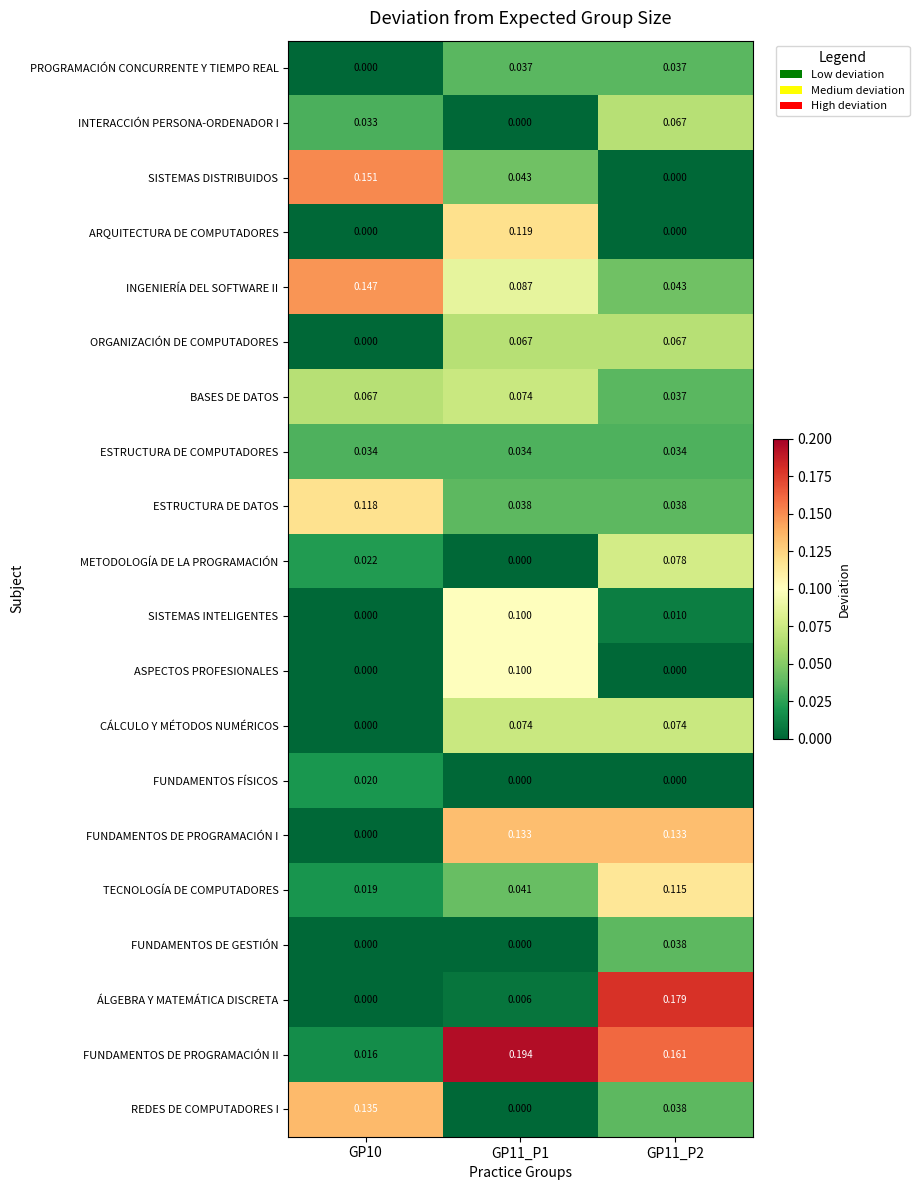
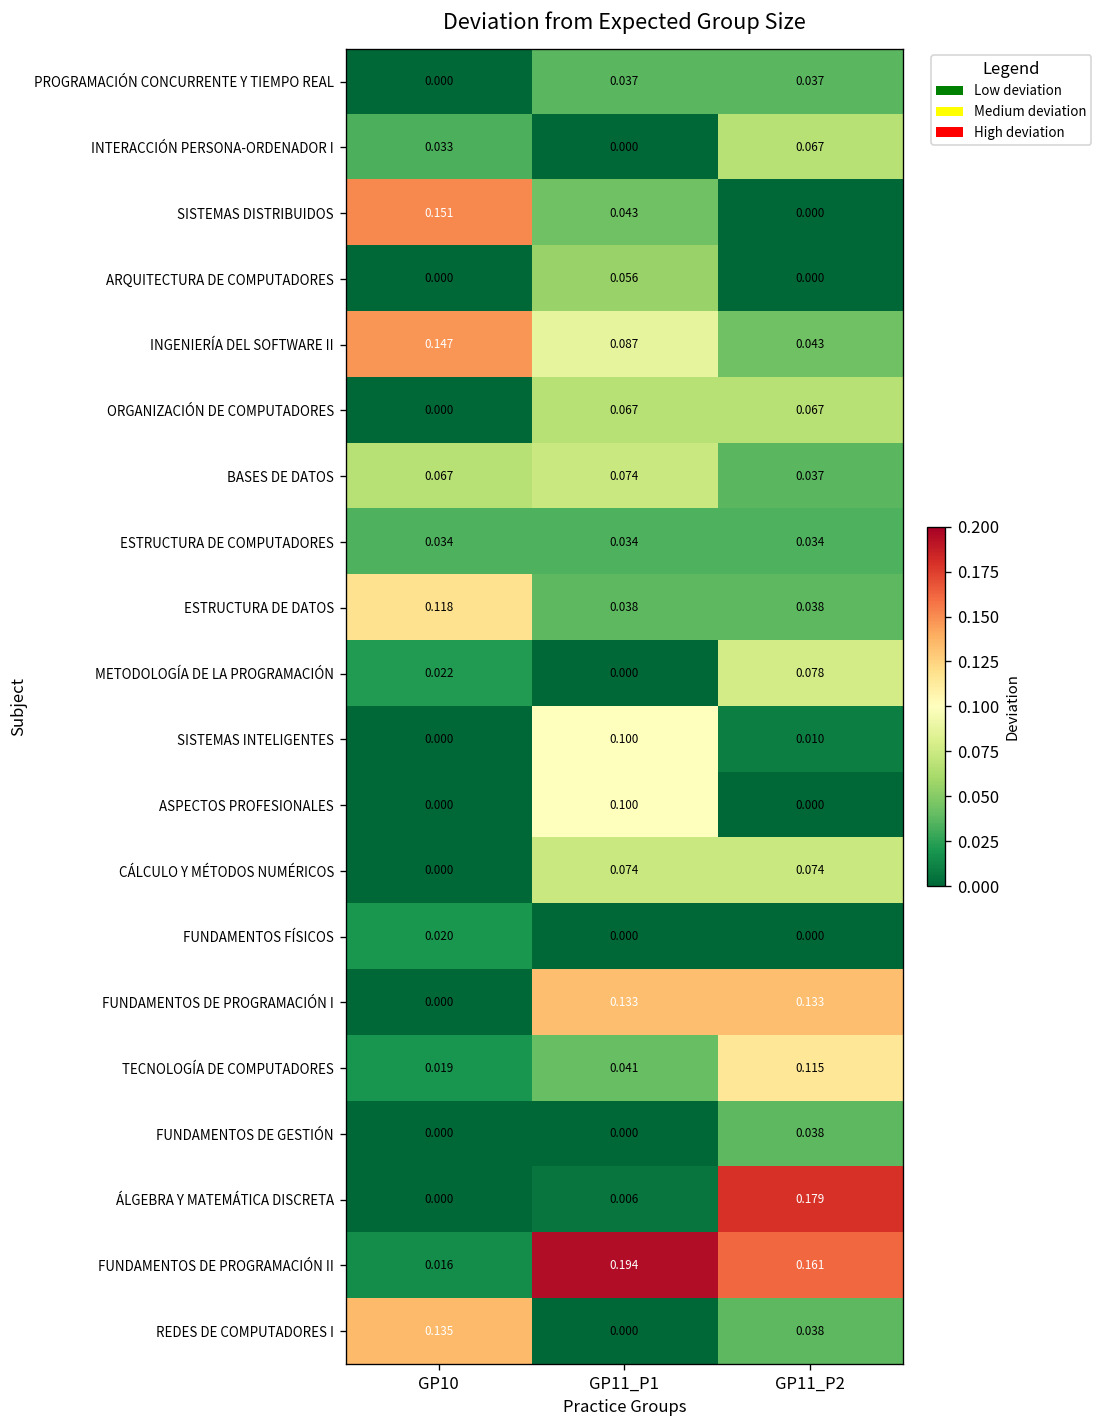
  {
    "PROGRAMACIÓN CONCURRENTE Y TIEMPO REAL": {
      "GP10": 0.000,
      "GP11_P1": 0.037,
      "GP11_P2": 0.037
    },
    "INTERACCIÓN PERSONA-ORDENADOR I": {
      "GP10": 0.033,
      "GP11_P1": 0.000,
      "GP11_P2": 0.067
    },
    "SISTEMAS DISTRIBUIDOS": {
      "GP10": 0.151,
      "GP11_P1": 0.043,
      "GP11_P2": 0.000
    },
    "ARQUITECTURA DE COMPUTADORES": {
      "GP10": 0.000,
-     "GP11_P1": 0.119,
+     "GP11_P1": 0.056,
      "GP11_P2": 0.000
    },
    "INGENIERÍA DEL SOFTWARE II": {
      "GP10": 0.147,
      "GP11_P1": 0.087,
      "GP11_P2": 0.043
    },
    "ORGANIZACIÓN DE COMPUTADORES": {
      "GP10": 0.000,
      "GP11_P1": 0.067,
      "GP11_P2": 0.067
    },
    "BASES DE DATOS": {
      "GP10": 0.067,
      "GP11_P1": 0.074,
      "GP11_P2": 0.037
    },
    "ESTRUCTURA DE COMPUTADORES": {
      "GP10": 0.034,
      "GP11_P1": 0.034,
      "GP11_P2": 0.034
    },
    "ESTRUCTURA DE DATOS": {
      "GP10": 0.118,
      "GP11_P1": 0.038,
      "GP11_P2": 0.038
    },
    "METODOLOGÍA DE LA PROGRAMACIÓN": {
      "GP10": 0.022,
      "GP11_P1": 0.000,
      "GP11_P2": 0.078
    },
    "SISTEMAS INTELIGENTES": {
      "GP10": 0.000,
      "GP11_P1": 0.100,
      "GP11_P2": 0.010
    },
    "ASPECTOS PROFESIONALES": {
      "GP10": 0.000,
      "GP11_P1": 0.100,
      "GP11_P2": 0.000
    },
    "CÁLCULO Y MÉTODOS NUMÉRICOS": {
      "GP10": 0.000,
      "GP11_P1": 0.074,
      "GP11_P2": 0.074
    },
    "FUNDAMENTOS FÍSICOS": {
      "GP10": 0.020,
      "GP11_P1": 0.000,
      "GP11_P2": 0.000
    },
    "FUNDAMENTOS DE PROGRAMACIÓN I": {
      "GP10": 0.000,
      "GP11_P1": 0.133,
      "GP11_P2": 0.133
    },
    "TECNOLOGÍA DE COMPUTADORES": {
      "GP10": 0.019,
      "GP11_P1": 0.041,
      "GP11_P2": 0.115
    },
    "FUNDAMENTOS DE GESTIÓN": {
      "GP10": 0.000,
      "GP11_P1": 0.000,
      "GP11_P2": 0.038
    },
    "ÁLGEBRA Y MATEMÁTICA DISCRETA": {
      "GP10": 0.000,
      "GP11_P1": 0.006,
      "GP11_P2": 0.179
    },
    "FUNDAMENTOS DE PROGRAMACIÓN II": {
      "GP10": 0.016,
      "GP11_P1": 0.194,
      "GP11_P2": 0.161
    },
    "REDES DE COMPUTADORES I": {
      "GP10": 0.135,
      "GP11_P1": 0.000,
      "GP11_P2": 0.038
    }
  }
